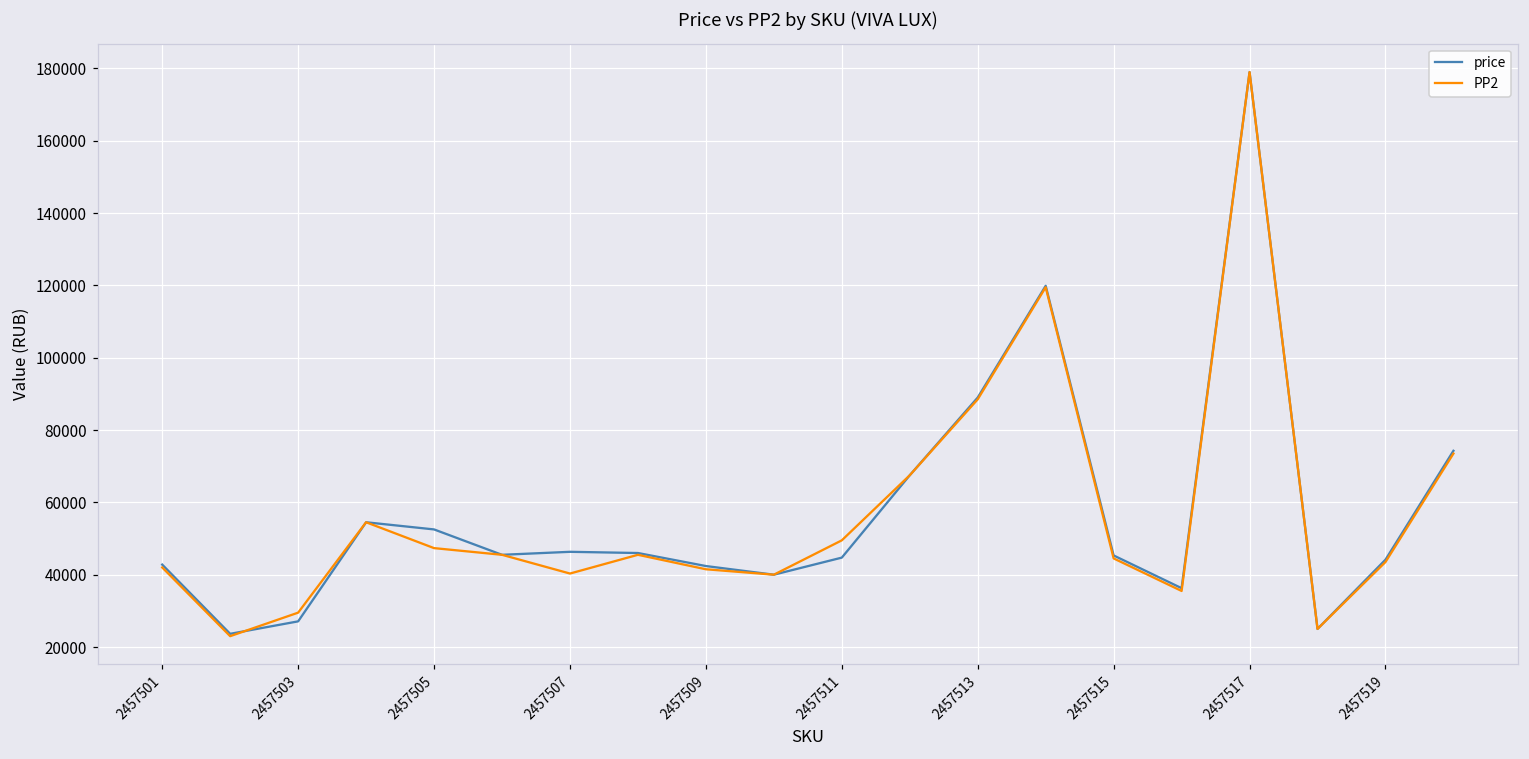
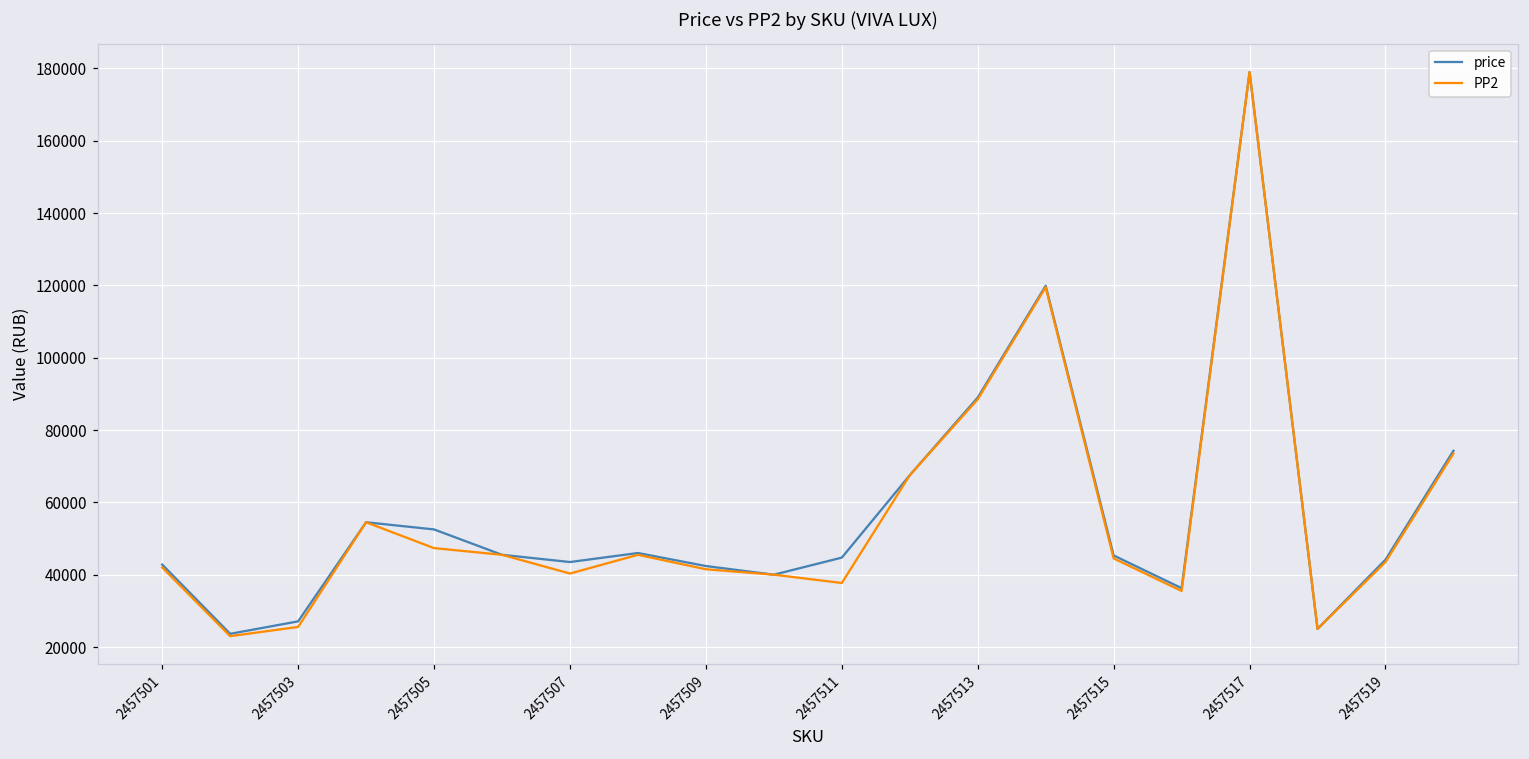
  {
    "price": {
      "2457501": 43000,
      "2457503": 27000,
      "2457505": 53000,
-     "2457507": 46000,
+     "2457507": 44000,
      "2457509": 42000,
      "2457511": 45000,
      "2457515": 45000
    },
    "PP2": {
      "2457501": 42000,
-     "2457503": 30000,
+     "2457503": 26000,
      "2457505": 47000,
      "2457507": 40000,
      "2457509": 42000,
-     "2457511": 50000,
+     "2457511": 38000,
      "2457515": 45000
    }
  }
